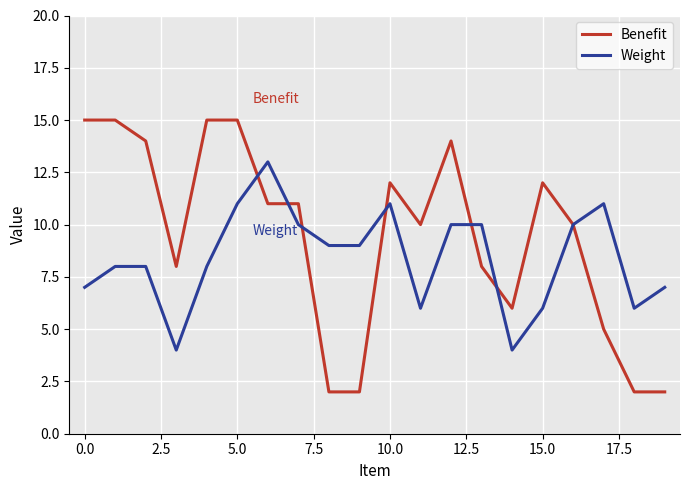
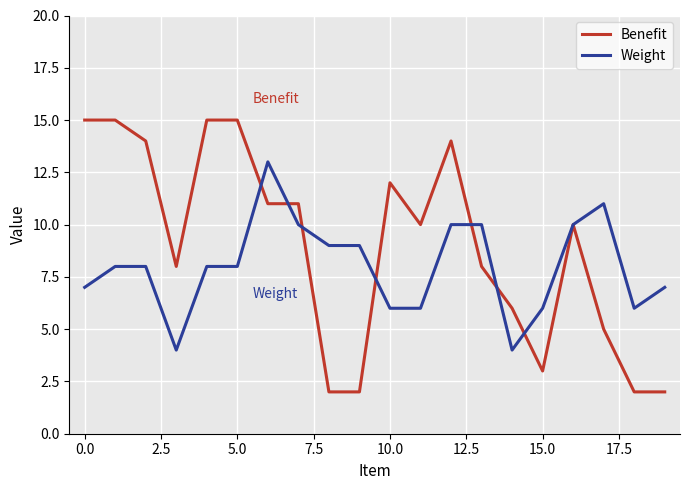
  {
    "Benefit": {
      "0.0": 15,
      "5.0": 15,
      "10.0": 12,
-     "15.0": 12
+     "15.0": 3
    },
    "Weight": {
      "0.0": 7,
-     "5.0": 11,
-     "10.0": 11,
+     "5.0": 8,
+     "10.0": 6,
      "15.0": 6
    }
  }
